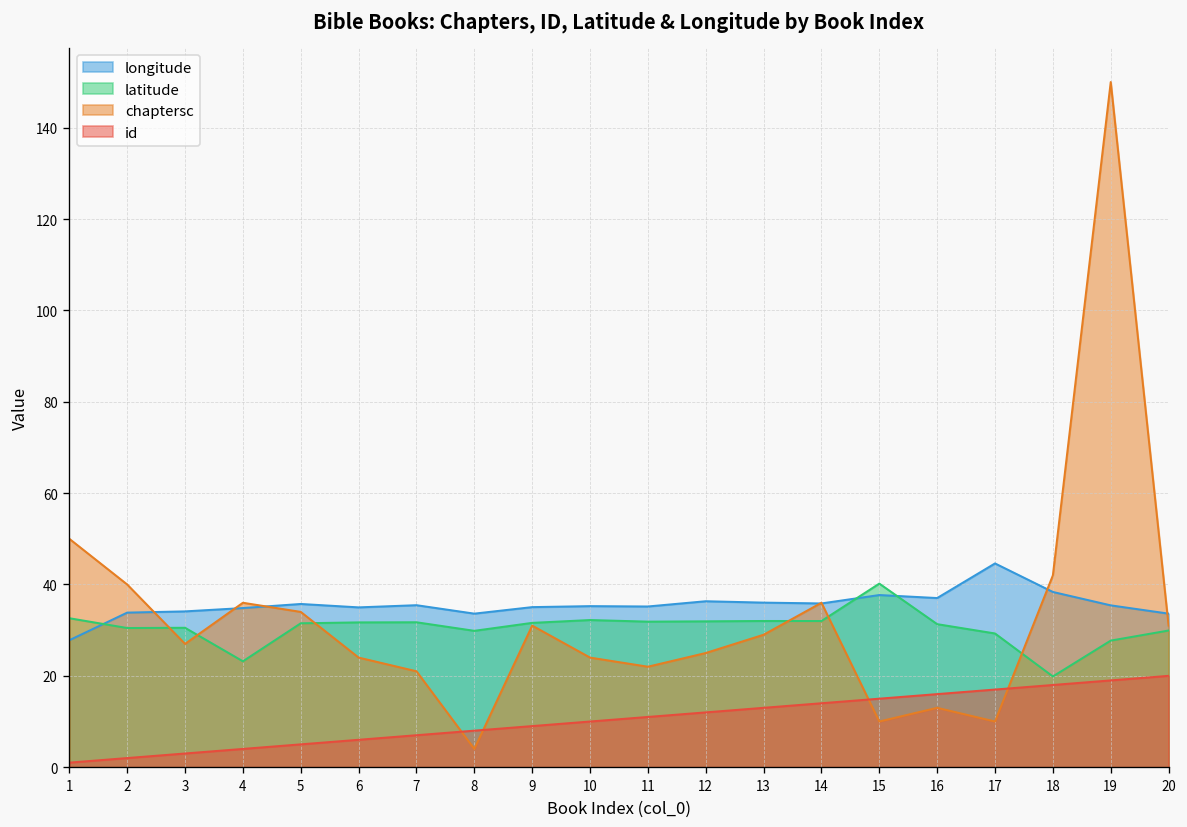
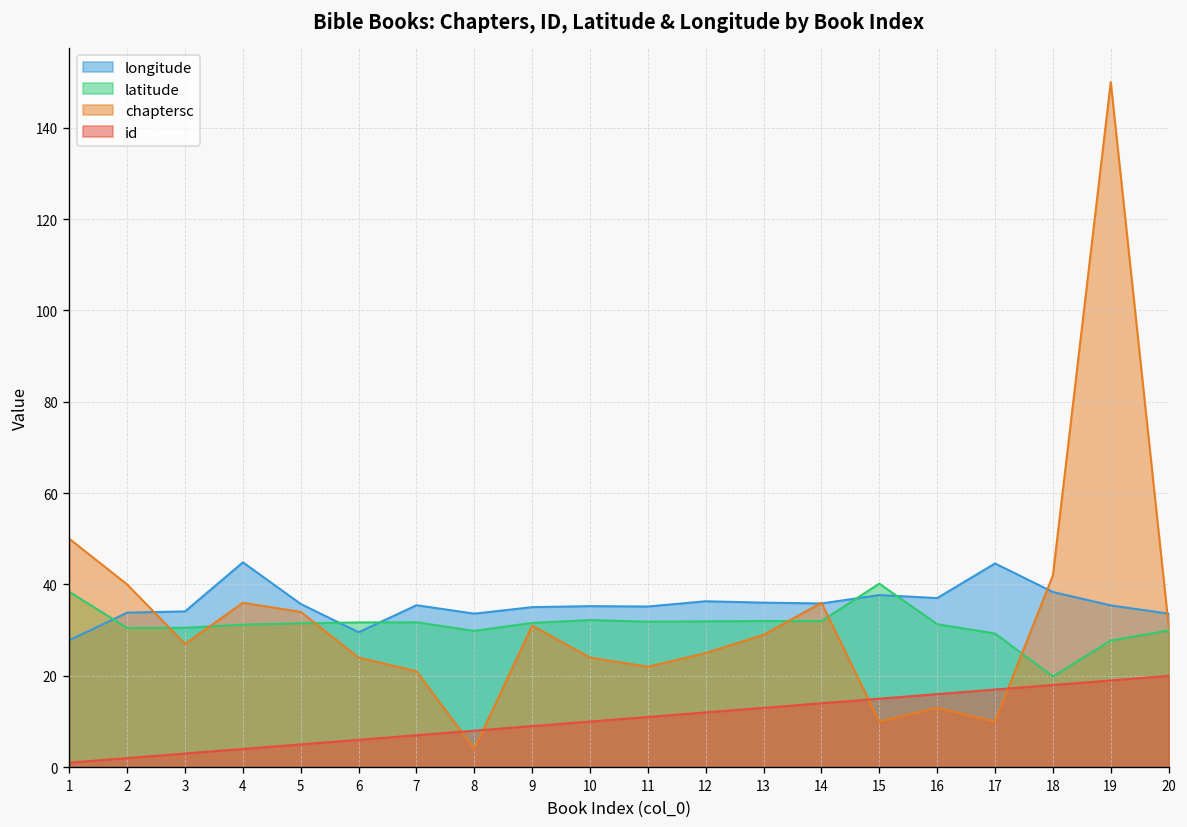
  {
    "longitude": {
      "1": 28,
      "2": 34,
      "3": 34,
-     "4": 35,
+     "4": 45,
      "5": 36,
-     "6": 35,
+     "6": 30,
      "7": 35,
      "8": 34,
      "9": 35,
      "10": 35,
      "11": 35,
      "12": 36,
      "13": 36,
      "15": 38,
      "16": 37,
      "17": 45,
      "18": 38,
      "19": 35,
      "20": 34
    },
    "latitude": {
-     "1": 33,
+     "1": 38,
      "2": 30,
      "3": 31,
-     "4": 23,
+     "4": 31,
      "5": 32,
      "6": 32,
      "7": 32,
      "8": 30,
      "10": 32,
      "11": 32,
      "12": 32,
      "13": 32,
      "14": 32,
      "15": 40,
      "16": 31,
      "17": 29,
      "18": 20,
      "19": 28,
      "20": 30
    }
  }
